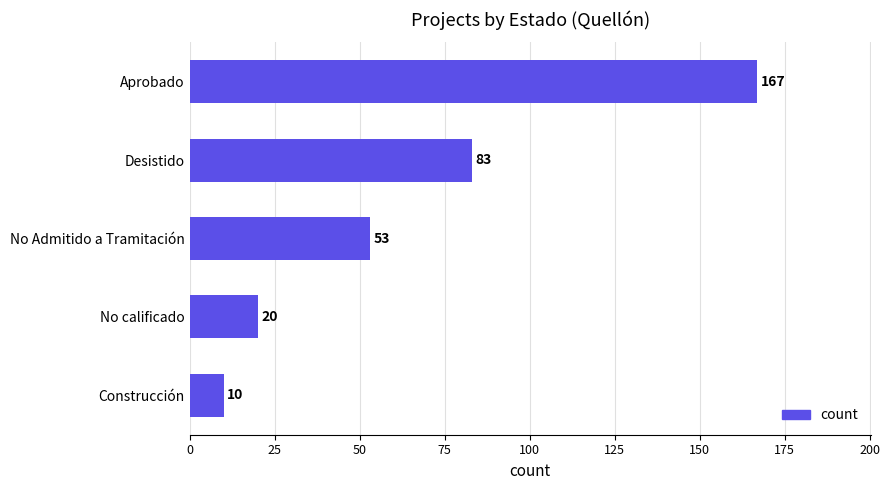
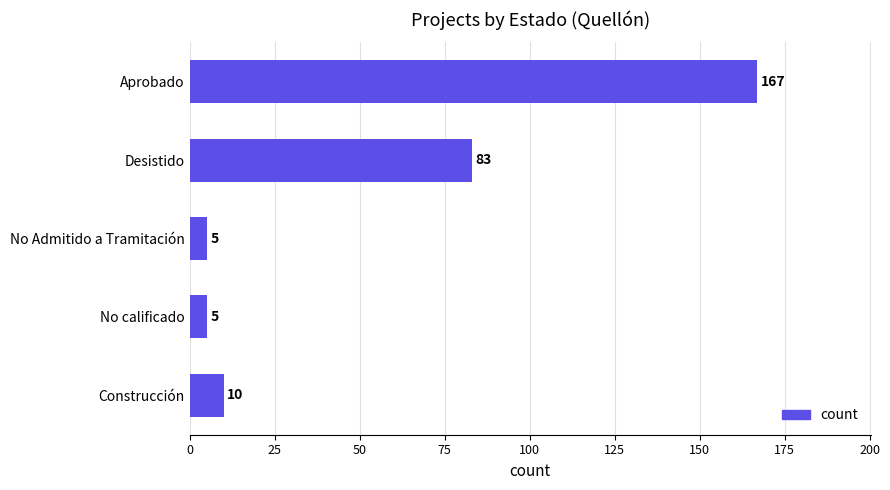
  {
    "Aprobado": 167,
    "Desistido": 83,
-   "No Admitido a Tramitación": 53,
-   "No calificado": 20,
+   "No Admitido a Tramitación": 5,
+   "No calificado": 5,
    "Construcción": 10
  }
